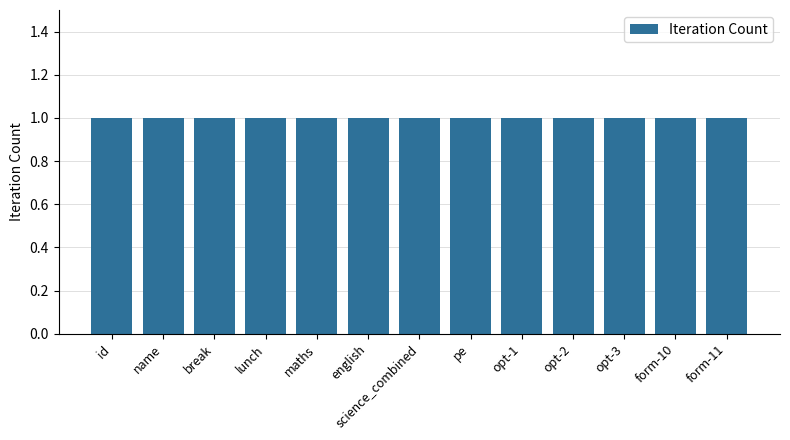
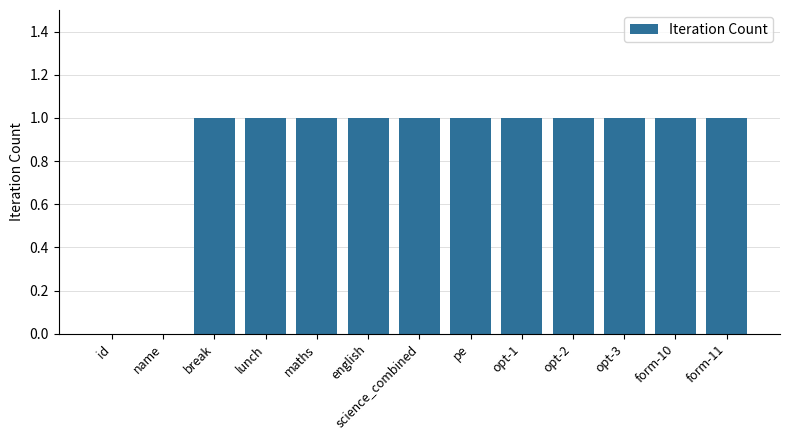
  {
-   "id": 1,
-   "name": 1,
+   "id": 0,
+   "name": 0,
    "break": 1,
    "lunch": 1,
    "maths": 1,
    "english": 1,
    "science_combined": 1,
    "pe": 1,
    "opt-1": 1,
    "opt-2": 1,
    "opt-3": 1,
    "form-10": 1,
    "form-11": 1
  }
